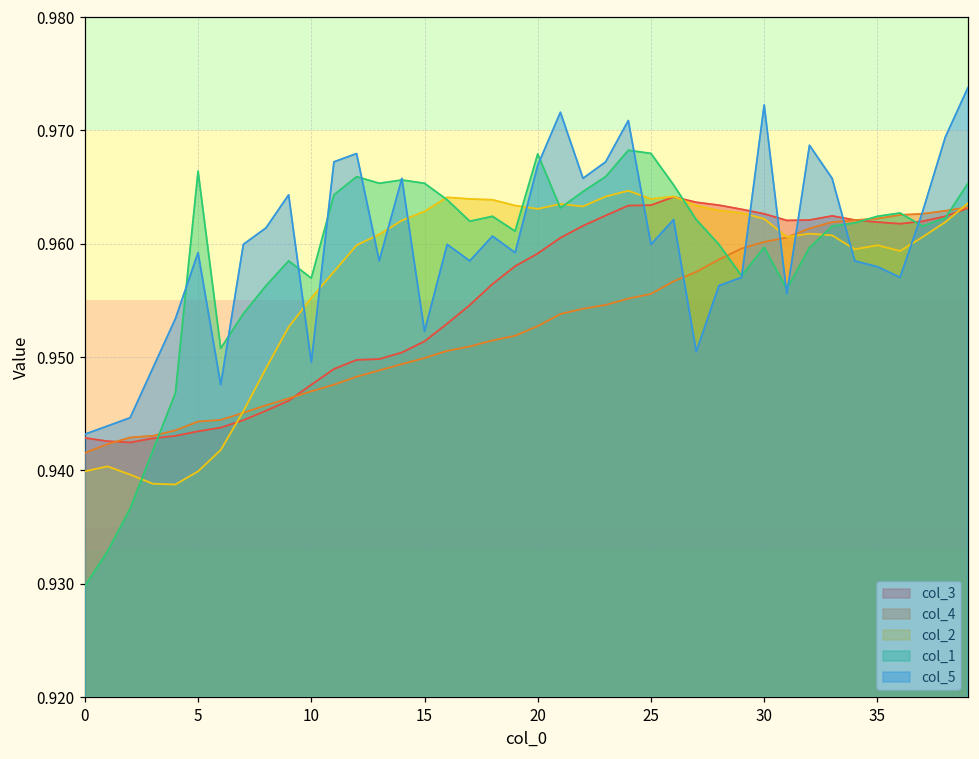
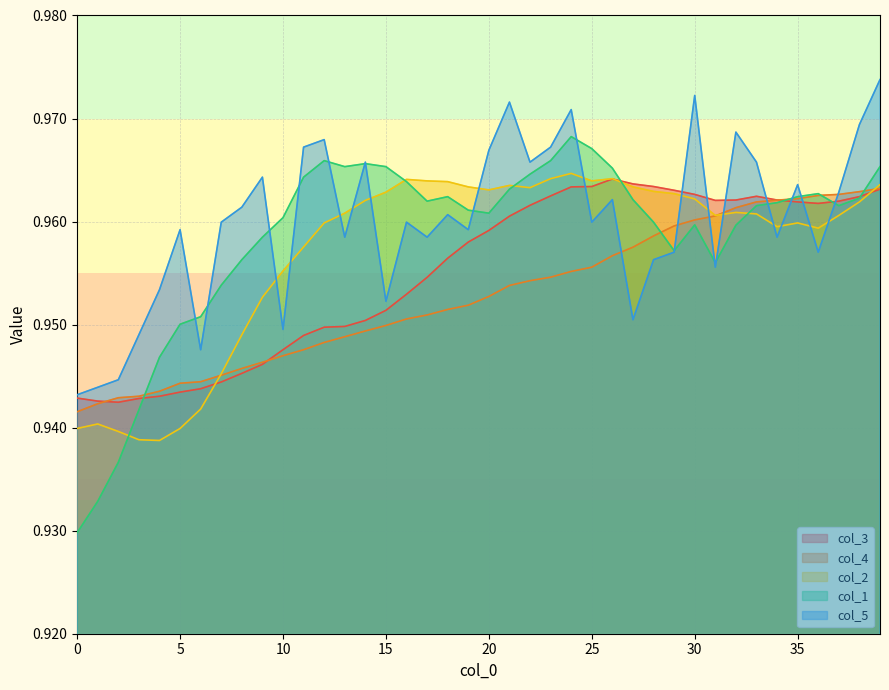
  {
    "col_1": {
      "0": 0.9298,
-     "5": 0.9664,
-     "10": 0.9570,
+     "5": 0.9500,
+     "10": 0.9604,
      "15": 0.9653,
-     "20": 0.9679,
-     "25": 0.9680,
+     "20": 0.9608,
+     "25": 0.9671,
      "30": 0.9597
    },
    "col_5": {
      "0": 0.9432,
      "5": 0.9592,
      "10": 0.9495,
      "15": 0.9523,
      "20": 0.9669,
      "25": 0.9599,
      "30": 0.9722,
-     "35": 0.9580
+     "35": 0.9636
    }
  }
